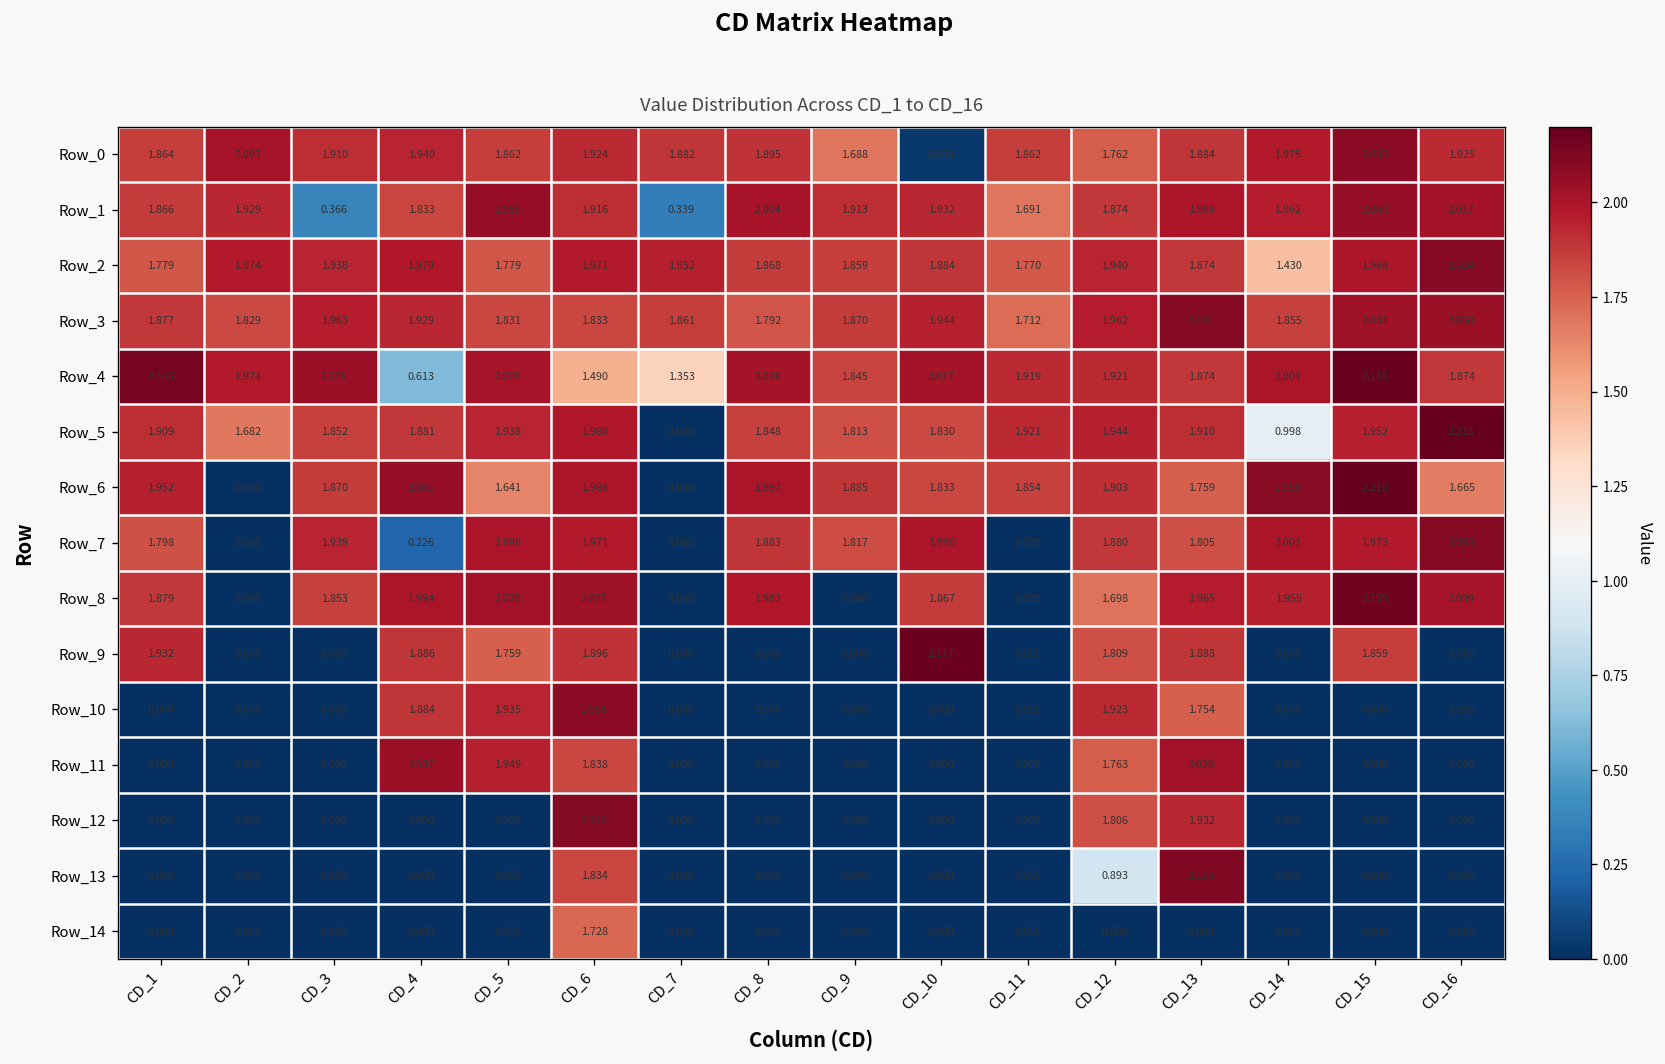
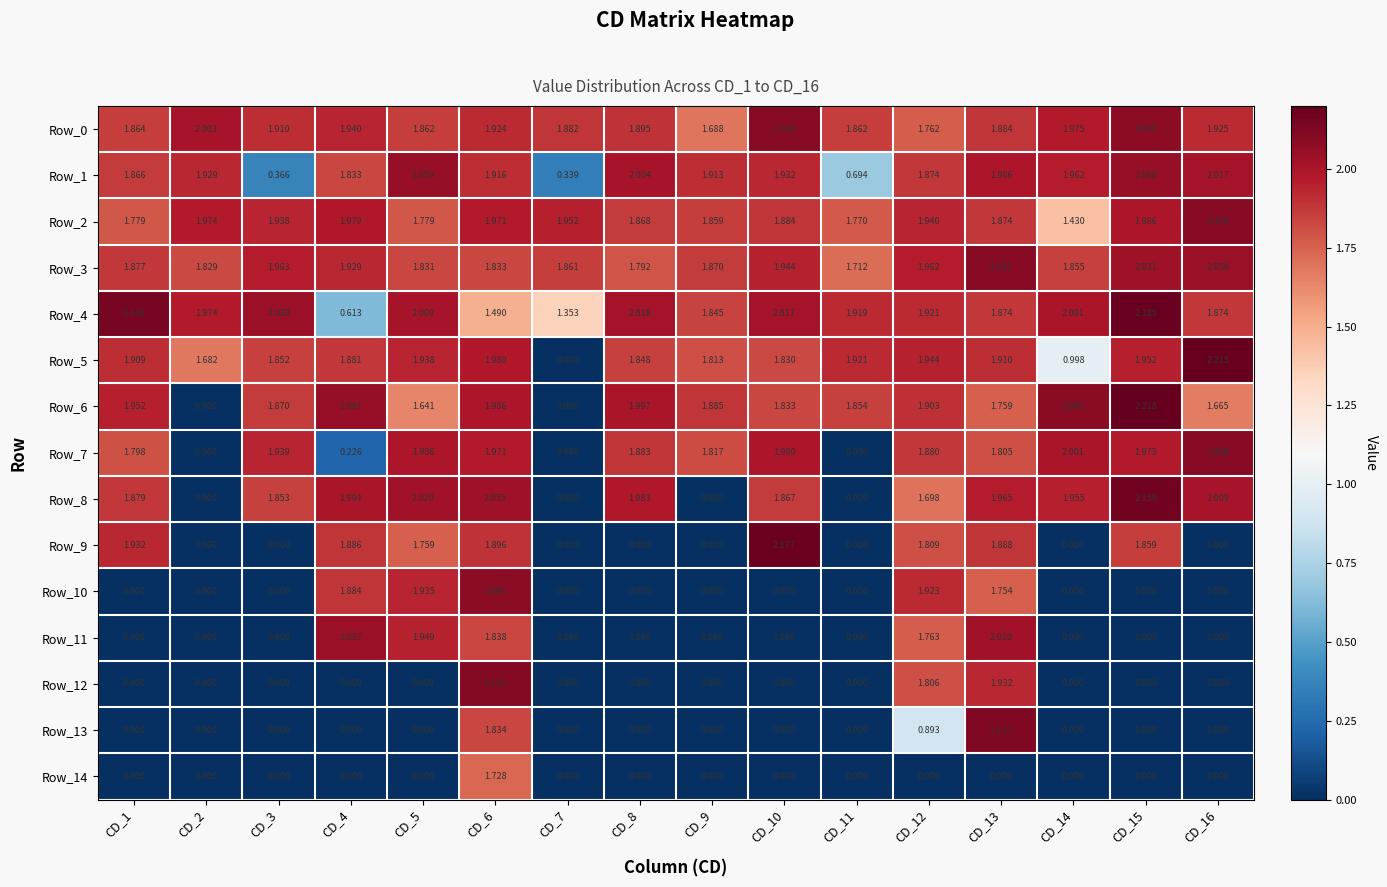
  {
    "Row_0": {
      "CD_1": 1.864,
      "CD_2": 2.003,
      "CD_3": 1.910,
      "CD_4": 1.940,
      "CD_5": 1.862,
      "CD_6": 1.924,
      "CD_7": 1.882,
      "CD_8": 1.895,
      "CD_9": 1.688,
-     "CD_10": 0.038,
+     "CD_10": 2.104,
      "CD_11": 1.862,
      "CD_12": 1.762,
      "CD_13": 1.884,
      "CD_14": 1.975,
      "CD_15": 2.085,
      "CD_16": 1.925
    },
    "Row_1": {
      "CD_1": 1.866,
      "CD_2": 1.929,
      "CD_3": 0.366,
      "CD_4": 1.833,
      "CD_5": 2.059,
      "CD_6": 1.916,
      "CD_7": 0.339,
      "CD_8": 2.004,
      "CD_9": 1.913,
      "CD_10": 1.932,
-     "CD_11": 1.691,
+     "CD_11": 0.694,
      "CD_12": 1.874,
      "CD_13": 1.986,
      "CD_14": 1.962,
      "CD_15": 2.060,
      "CD_16": 2.017
    },
    "Row_2": {
      "CD_1": 1.779,
      "CD_2": 1.974,
      "CD_3": 1.938,
      "CD_4": 1.979,
      "CD_5": 1.779,
      "CD_6": 1.971,
      "CD_7": 1.952,
      "CD_8": 1.868,
      "CD_9": 1.859,
      "CD_10": 1.884,
      "CD_11": 1.770,
      "CD_12": 1.940,
      "CD_13": 1.874,
      "CD_14": 1.430,
      "CD_15": 1.986,
      "CD_16": 2.104
    },
    "Row_3": {
      "CD_1": 1.877,
      "CD_2": 1.829,
      "CD_3": 1.963,
      "CD_4": 1.929,
      "CD_5": 1.831,
      "CD_6": 1.833,
      "CD_7": 1.861,
      "CD_8": 1.792,
      "CD_9": 1.870,
      "CD_10": 1.944,
      "CD_11": 1.712,
      "CD_12": 1.962,
      "CD_13": 2.101,
      "CD_14": 1.855,
      "CD_15": 2.031,
      "CD_16": 2.050
    },
    "Row_4": {
      "CD_1": 2.146,
      "CD_2": 1.974,
      "CD_3": 2.038,
      "CD_4": 0.613,
      "CD_5": 2.009,
      "CD_6": 1.490,
      "CD_7": 1.353,
      "CD_8": 2.018,
      "CD_9": 1.845,
      "CD_10": 2.017,
      "CD_11": 1.919,
      "CD_12": 1.921,
      "CD_13": 1.874,
      "CD_14": 2.001,
      "CD_15": 2.185,
      "CD_16": 1.874
    },
    "Row_5": {
      "CD_1": 1.909,
      "CD_2": 1.682,
      "CD_3": 1.852,
      "CD_4": 1.881,
      "CD_5": 1.938,
      "CD_6": 1.980,
      "CD_8": 1.848,
      "CD_9": 1.813,
      "CD_10": 1.830,
      "CD_11": 1.921,
      "CD_12": 1.944,
      "CD_13": 1.910,
      "CD_14": 0.998,
      "CD_15": 1.952,
      "CD_16": 2.215
    },
    "Row_6": {
      "CD_1": 1.952,
      "CD_3": 1.870,
      "CD_4": 2.061,
      "CD_5": 1.641,
      "CD_6": 1.986,
      "CD_8": 1.997,
      "CD_9": 1.885,
      "CD_10": 1.833,
      "CD_11": 1.854,
      "CD_12": 1.903,
      "CD_13": 1.759,
      "CD_14": 2.090,
      "CD_15": 2.218,
      "CD_16": 1.665
    },
    "Row_7": {
      "CD_1": 1.798,
      "CD_3": 1.939,
      "CD_4": 0.226,
      "CD_5": 1.986,
      "CD_6": 1.971,
      "CD_8": 1.883,
      "CD_9": 1.817,
      "CD_10": 1.990,
      "CD_12": 1.880,
      "CD_13": 1.805,
      "CD_14": 2.001,
      "CD_15": 1.973,
      "CD_16": 2.098
    },
    "Row_8": {
      "CD_1": 1.879,
      "CD_3": 1.853,
      "CD_4": 1.994,
      "CD_5": 2.020,
      "CD_6": 2.035,
      "CD_8": 1.983,
      "CD_10": 1.867,
      "CD_12": 1.698,
      "CD_13": 1.965,
      "CD_14": 1.955,
      "CD_15": 2.159,
      "CD_16": 2.009
    },
    "Row_9": {
      "CD_1": 1.932,
      "CD_4": 1.886,
      "CD_5": 1.759,
      "CD_6": 1.896,
      "CD_10": 2.177,
      "CD_12": 1.809,
      "CD_13": 1.888,
      "CD_15": 1.859
    },
    "Row_10": {
      "CD_4": 1.884,
      "CD_5": 1.935,
      "CD_6": 2.086,
      "CD_12": 1.923,
      "CD_13": 1.754
    },
    "Row_11": {
      "CD_4": 2.037,
      "CD_5": 1.949,
      "CD_6": 1.838,
      "CD_12": 1.763,
      "CD_13": 2.020
    },
    "Row_12": {
      "CD_6": 2.112,
      "CD_12": 1.806,
      "CD_13": 1.932
    },
    "Row_13": {
      "CD_6": 1.834,
      "CD_12": 0.893,
      "CD_13": 2.115
    },
    "Row_14": {
      "CD_6": 1.728
    }
  }
